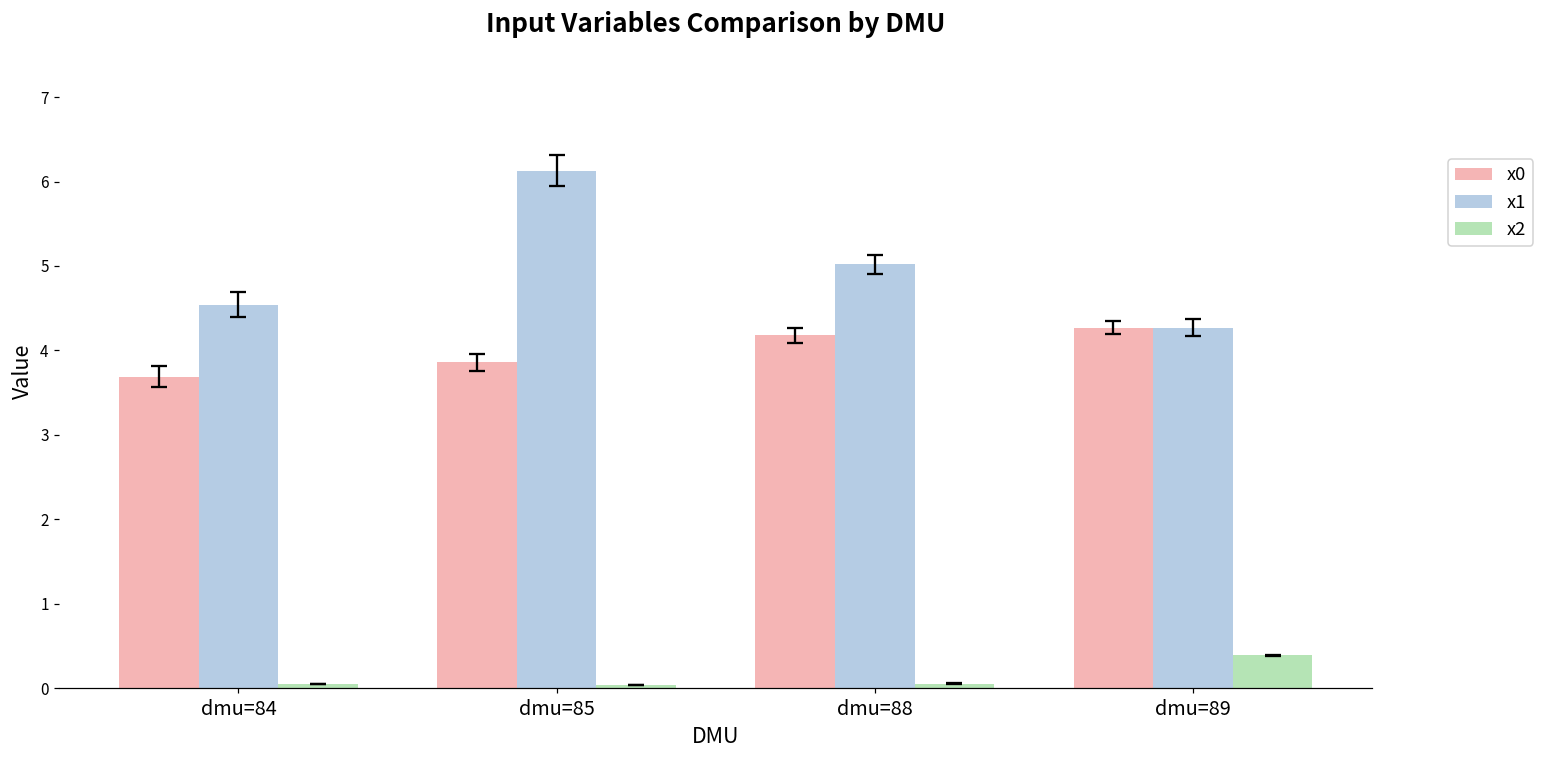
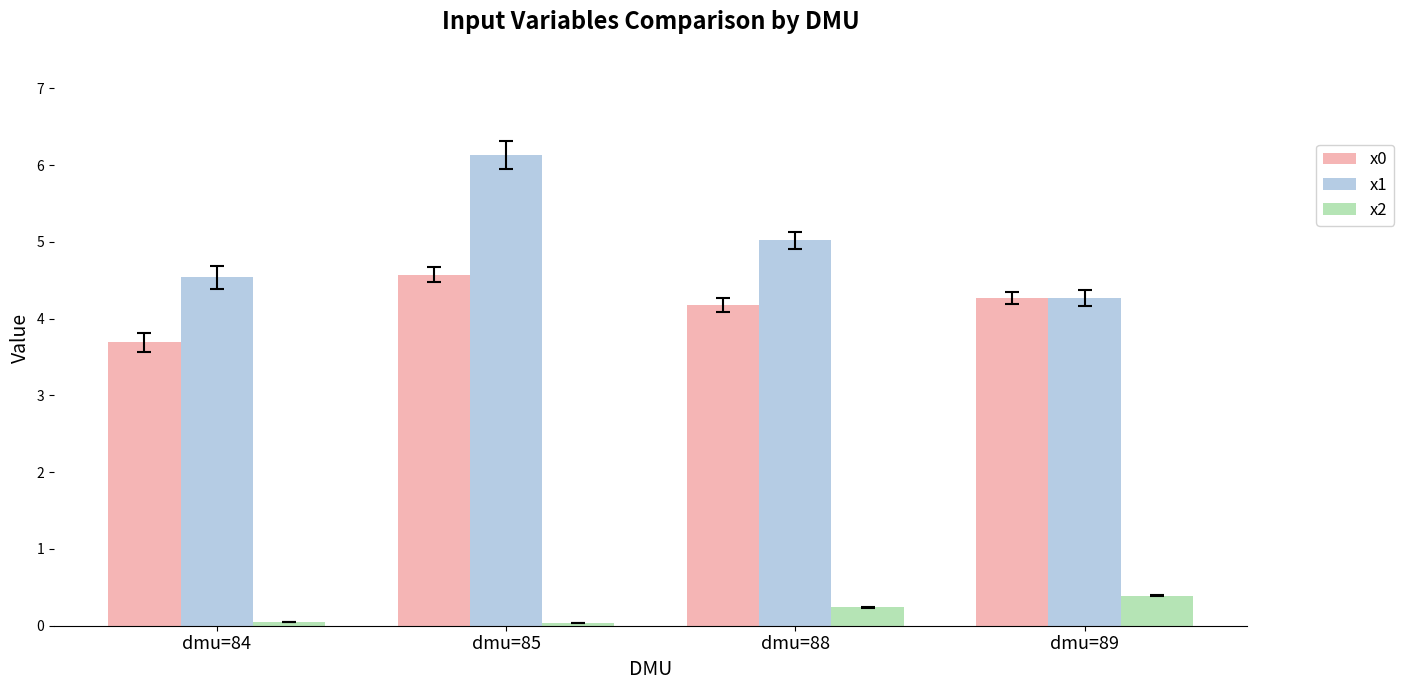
  {
    "x0": {
      "dmu=84": 3.7,
-     "dmu=85": 3.9,
+     "dmu=85": 4.6,
      "dmu=88": 4.2,
      "dmu=89": 4.3
    },
    "x1": {
      "dmu=84": 4.5,
      "dmu=85": 6.1,
      "dmu=88": 5.0,
      "dmu=89": 4.3
    },
    "x2": {
      "dmu=84": 0.0,
      "dmu=85": 0.0,
-     "dmu=88": 0.1,
+     "dmu=88": 0.2,
      "dmu=89": 0.4
    }
  }
